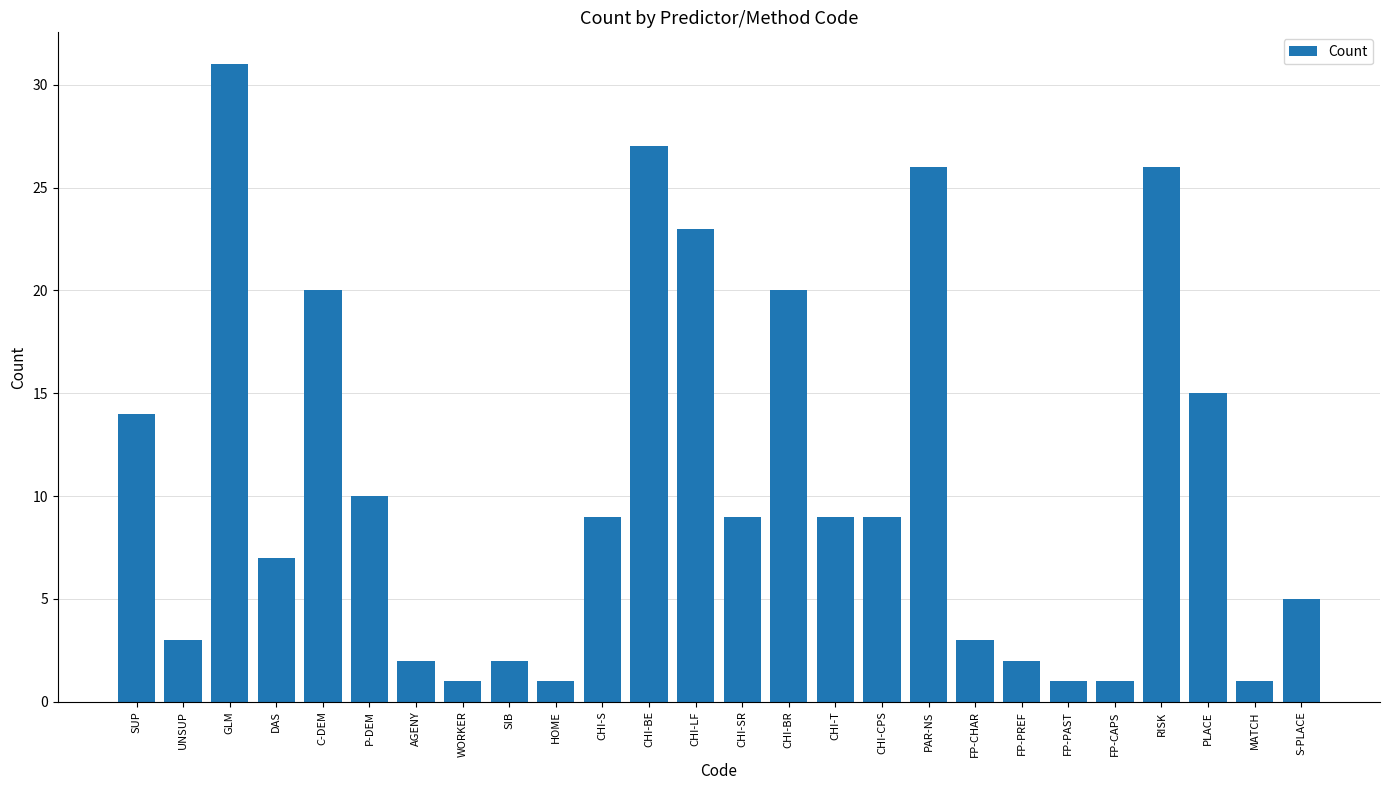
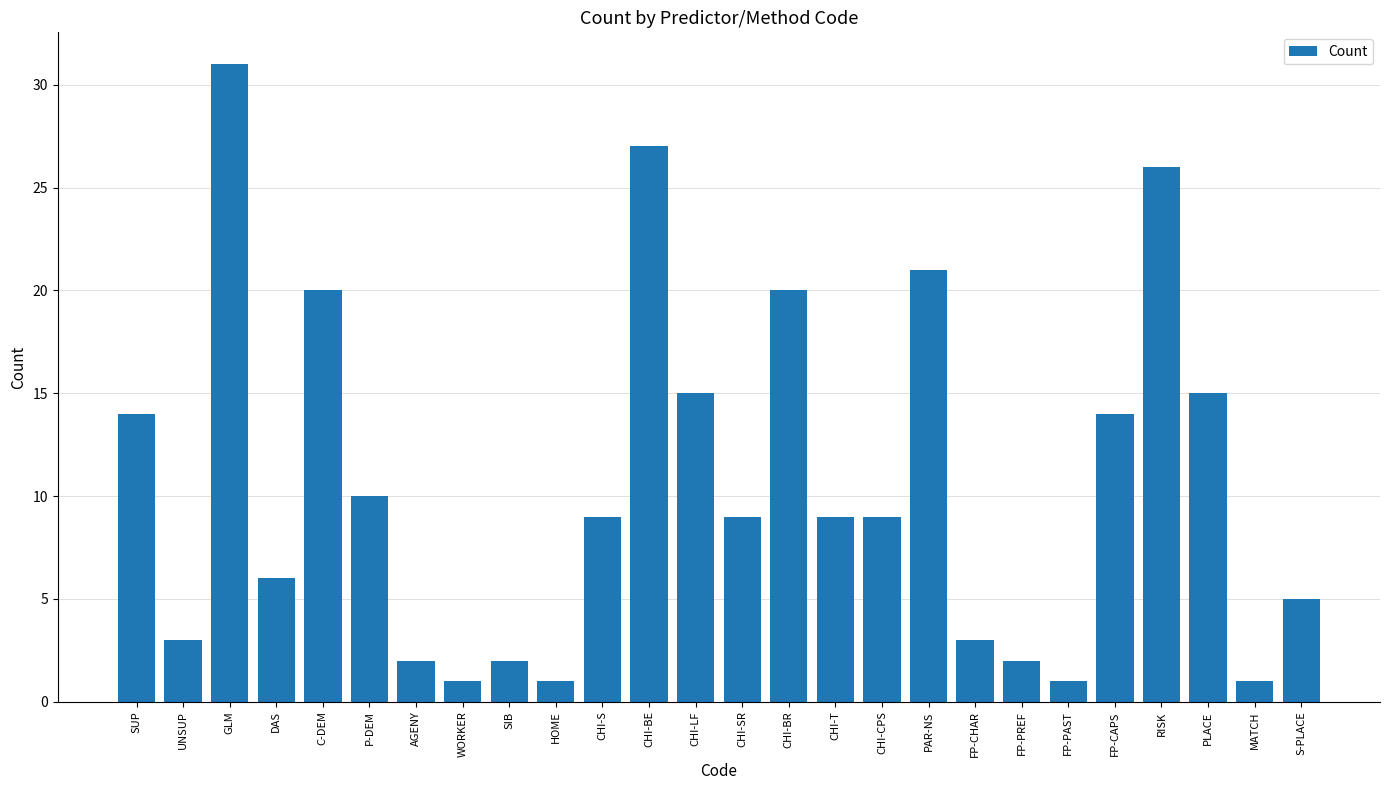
  {
    "SUP": 14,
    "UNSUP": 3,
    "GLM": 31,
-   "DAS": 7,
+   "DAS": 6,
    "C-DEM": 20,
    "P-DEM": 10,
    "AGENY": 2,
    "WORKER": 1,
    "SIB": 2,
    "HOME": 1,
    "CHI-S": 9,
    "CHI-BE": 27,
-   "CHI-LF": 23,
+   "CHI-LF": 15,
    "CHI-SR": 9,
    "CHI-BR": 20,
    "CHI-T": 9,
    "CHI-CPS": 9,
-   "PAR-NS": 26,
+   "PAR-NS": 21,
    "FP-CHAR": 3,
    "FP-PREF": 2,
    "FP-PAST": 1,
-   "FP-CAPS": 1,
+   "FP-CAPS": 14,
    "RISK": 26,
    "PLACE": 15,
    "MATCH": 1,
    "S-PLACE": 5
  }
